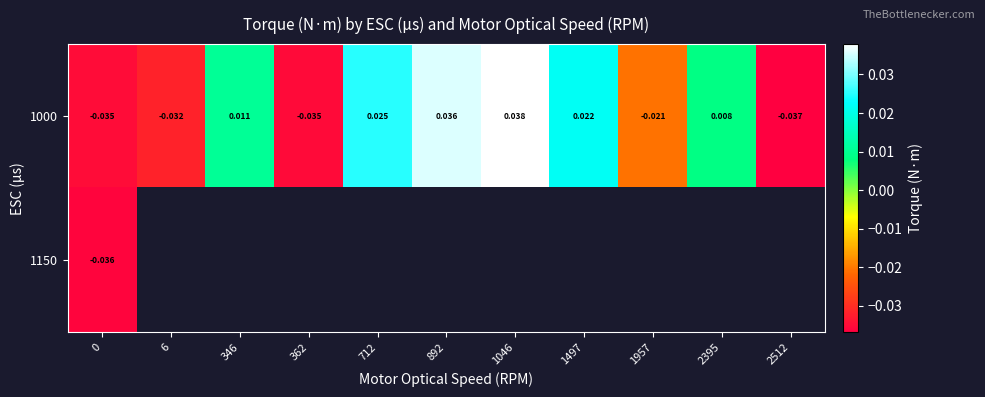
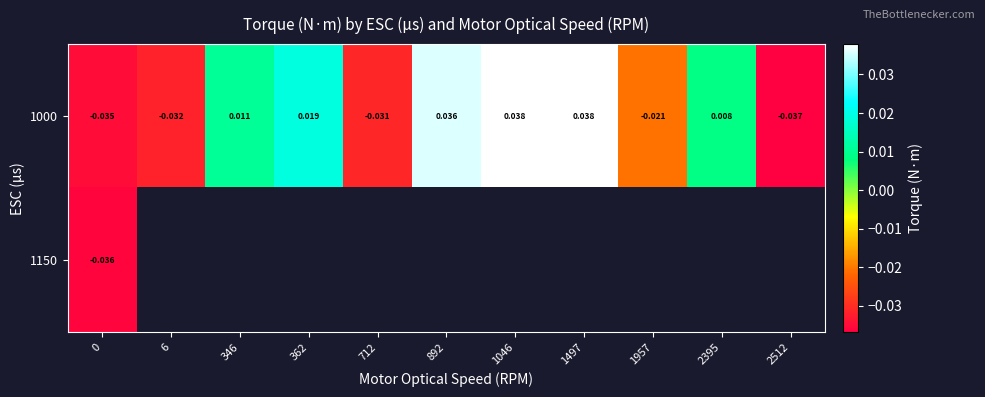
  {
    "1000": {
      "0": -0.035,
      "6": -0.032,
      "346": 0.011,
-     "362": -0.035,
-     "712": 0.025,
+     "362": 0.019,
+     "712": -0.031,
      "892": 0.036,
      "1046": 0.038,
-     "1497": 0.022,
+     "1497": 0.038,
      "1957": -0.021,
      "2395": 0.008,
      "2512": -0.037
    },
    "1150": {
      "0": -0.036
    }
  }
